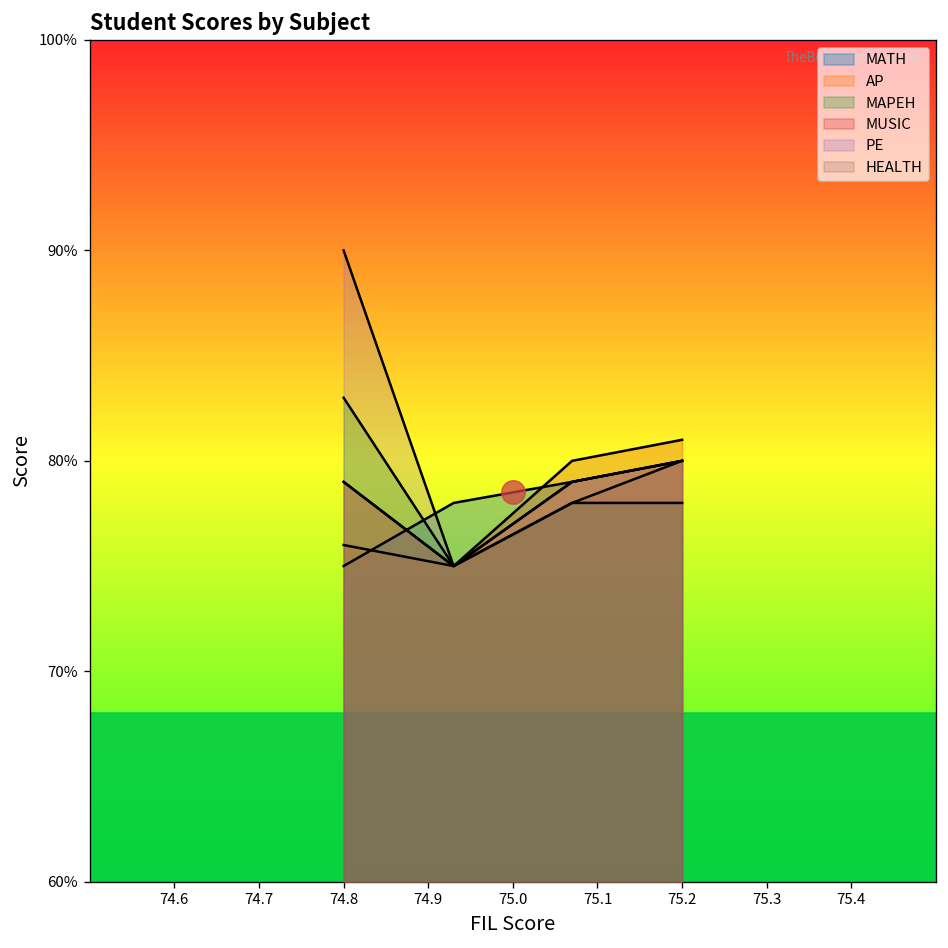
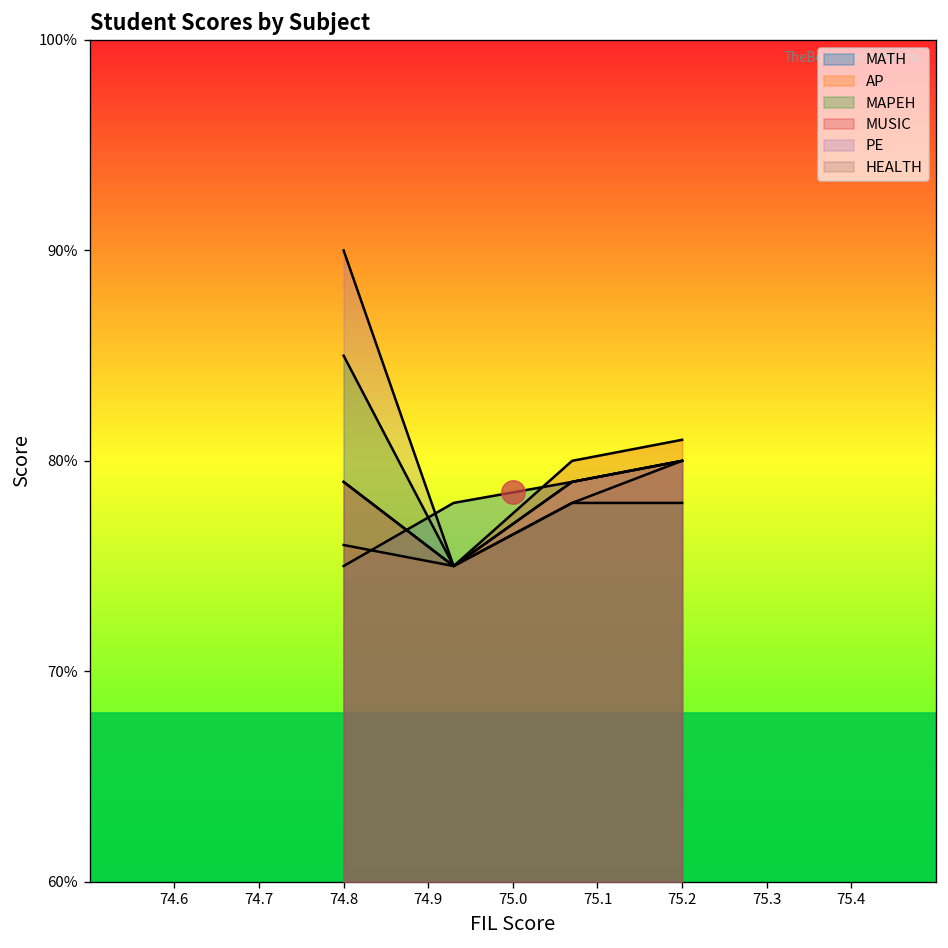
  {
    "MATH": {
      "74.8": "75%"
    },
    "MAPEH": {
-     "74.8": "83%",
+     "74.8": "85%",
      "75.2": "78%"
    }
  }
